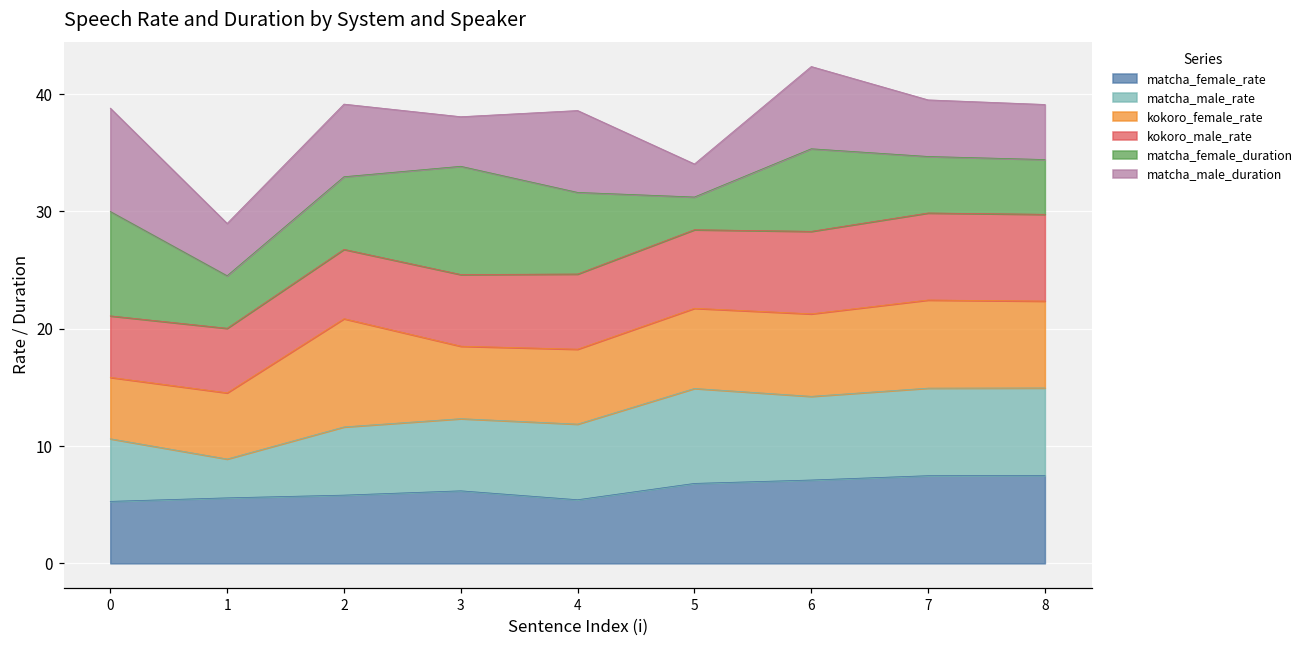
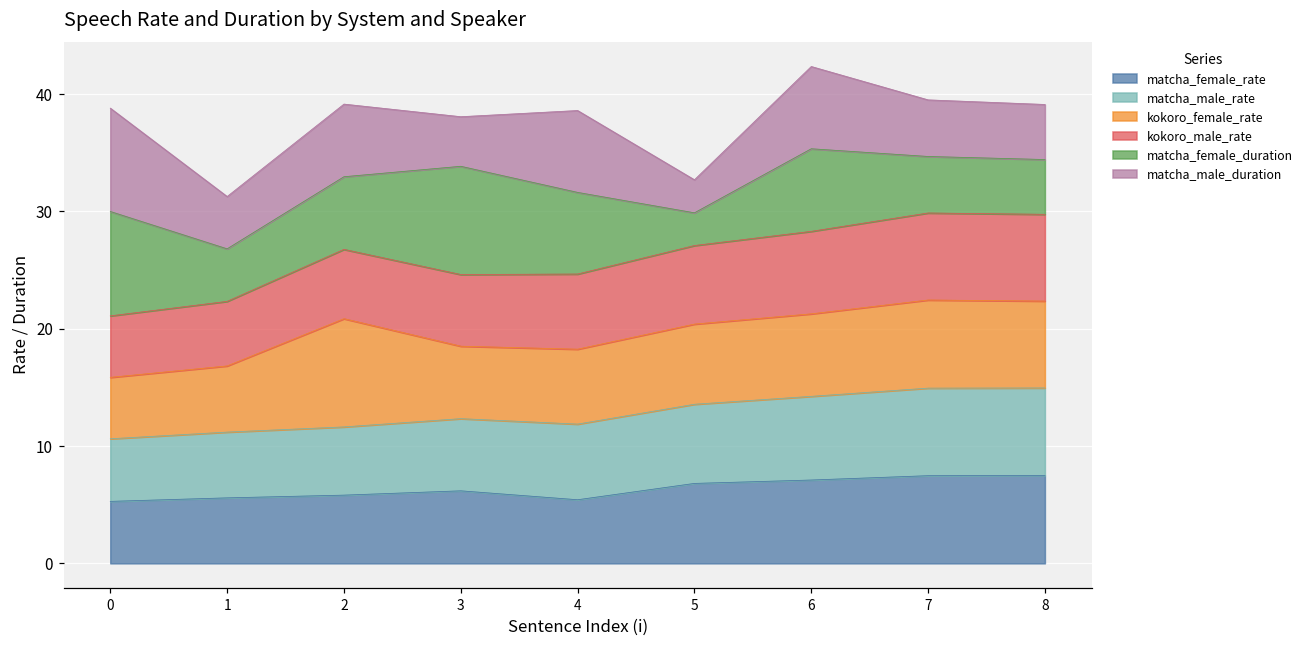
  {
    "matcha_female_rate": {
      "0": 5.3,
      "1": 5.6,
      "2": 5.8,
      "3": 6.2,
      "4": 5.4,
      "5": 6.8,
      "6": 7.1,
      "7": 7.5,
      "8": 7.5
    },
    "matcha_male_rate": {
      "0": 5.3,
-     "1": 3.3,
+     "1": 5.6,
      "2": 5.8,
      "3": 6.2,
      "4": 6.4,
-     "5": 8.1,
+     "5": 6.7,
      "6": 7.1,
      "7": 7.5,
      "8": 7.5
    },
    "kokoro_female_rate": {
      "0": 5.2,
      "1": 5.6,
      "2": 9.2,
      "3": 6.2,
      "4": 6.4,
      "5": 6.8,
      "6": 7.0,
      "7": 7.5,
      "8": 7.4
    },
    "kokoro_male_rate": {
      "0": 5.2,
      "1": 5.5,
      "2": 5.9,
      "3": 6.1,
      "4": 6.4,
      "5": 6.7,
      "6": 7.0,
      "7": 7.4,
      "8": 7.4
    },
    "matcha_female_duration": {
      "0": 8.9,
      "1": 4.5,
      "2": 6.2,
      "3": 9.2,
      "4": 7.0,
      "5": 2.8,
      "6": 7.0,
      "7": 4.8,
      "8": 4.7
    },
    "matcha_male_duration": {
      "0": 8.8,
      "1": 4.5,
      "2": 6.2,
      "3": 4.2,
      "4": 7.0,
      "5": 2.8,
      "6": 7.0,
      "7": 4.8,
      "8": 4.7
    }
  }
